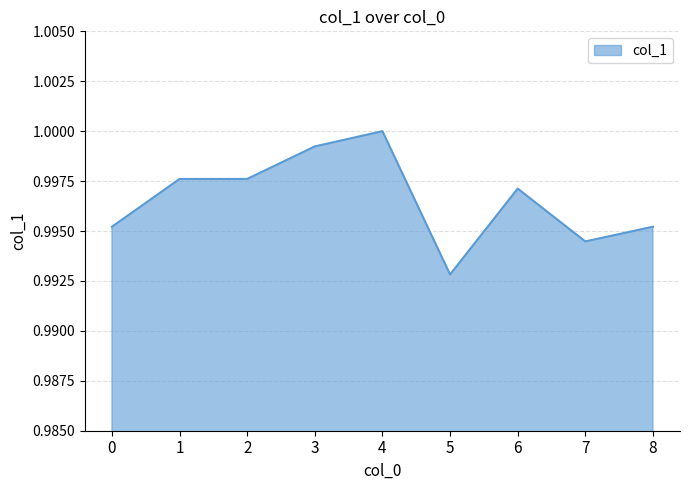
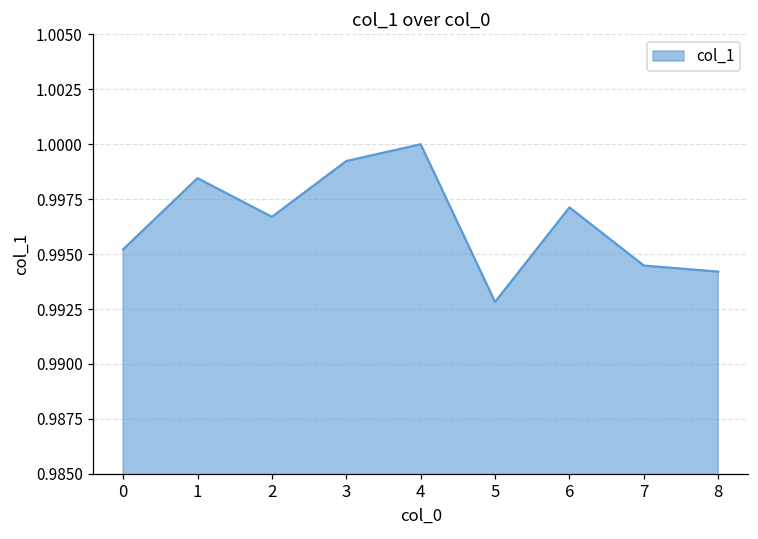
  {
    "0": 0.9952,
-   "1": 0.9976,
-   "2": 0.9976,
+   "1": 0.9985,
+   "2": 0.9967,
    "3": 0.9992,
    "4": 1.0000,
    "5": 0.9928,
    "6": 0.9971,
    "7": 0.9945,
-   "8": 0.9952
+   "8": 0.9942
  }
